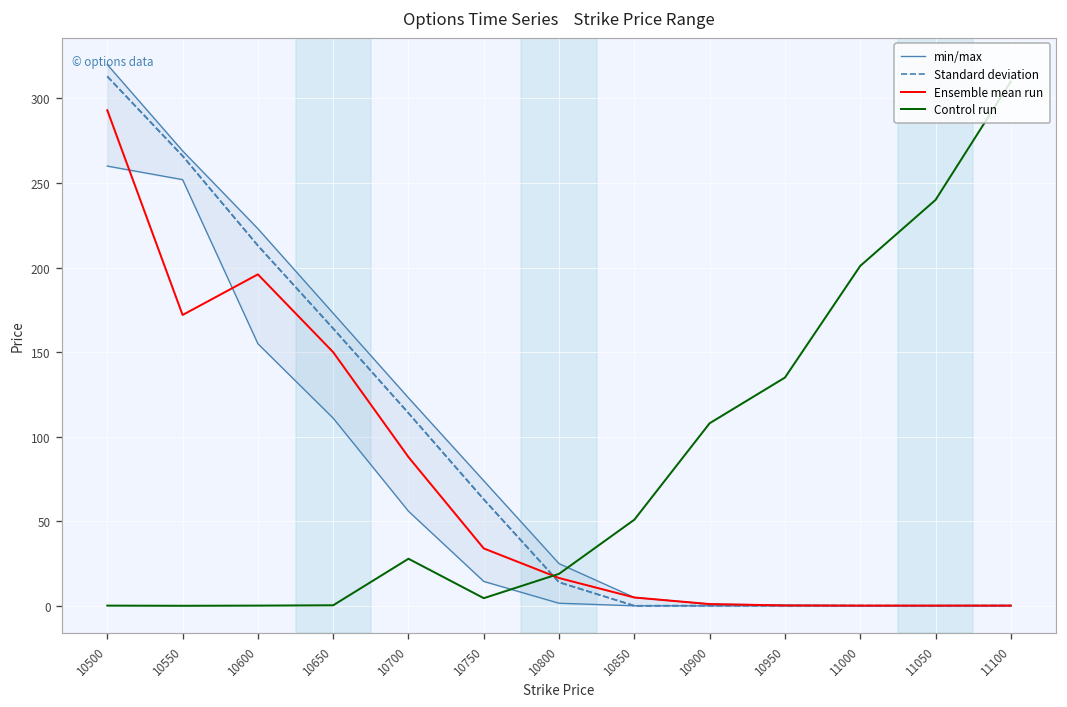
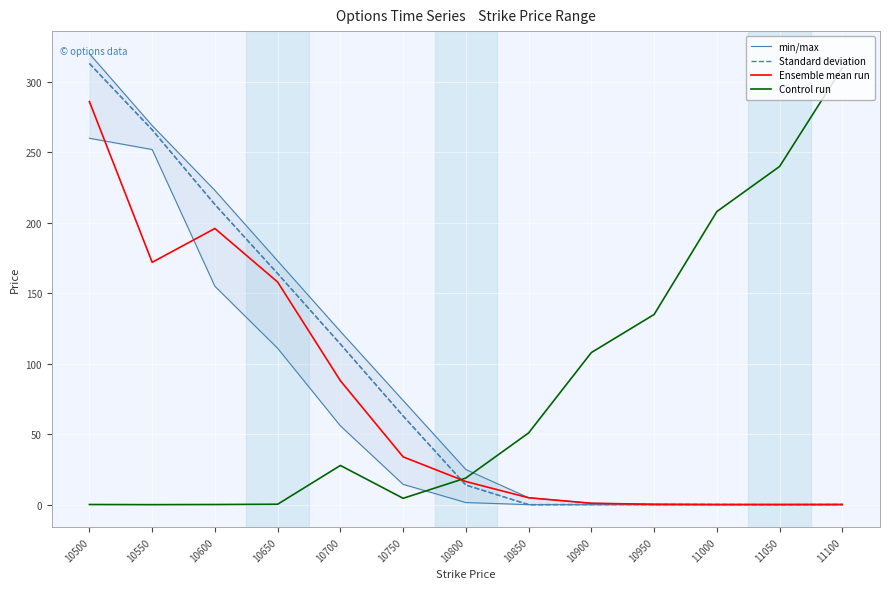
  {
    "Ensemble mean run": {
-     "10500": 293,
+     "10500": 286,
      "10550": 172,
      "10600": 196,
-     "10650": 150,
+     "10650": 158,
      "10700": 88,
      "10750": 34,
      "10800": 17
    },
    "Control run": {
      "10500": 0,
      "10550": 0,
      "10600": 0,
      "10650": 0,
      "10700": 28,
      "10750": 5,
      "10800": 19,
      "10850": 51,
      "10900": 108,
      "10950": 135,
-     "11000": 201,
+     "11000": 208,
      "11050": 240
    }
  }
